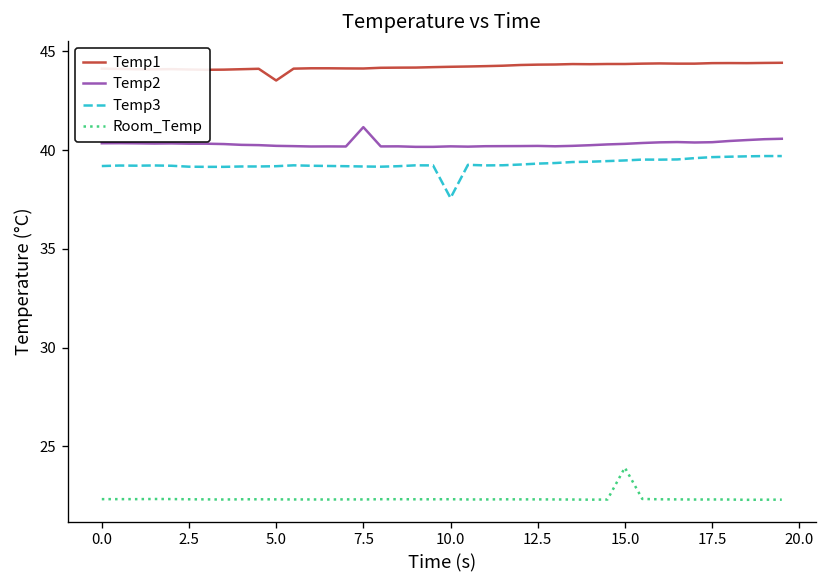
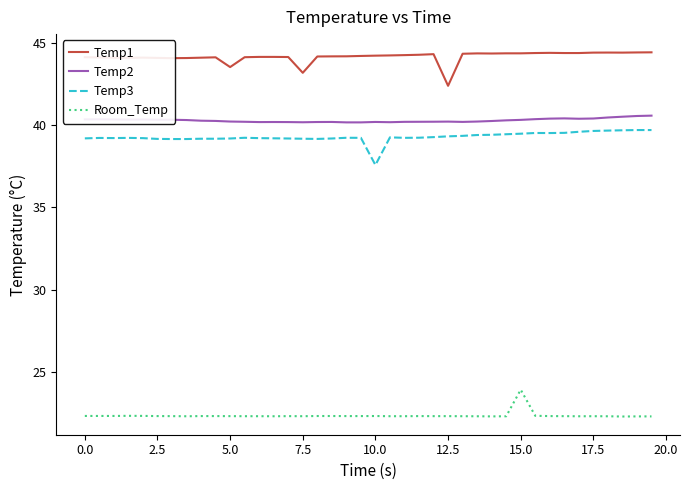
  {
    "Temp1": {
      "5.0": 43.5,
-     "7.5": 44.1,
+     "7.5": 43.2,
      "10.0": 44.2,
-     "12.5": 44.3,
+     "12.5": 42.4,
      "15.0": 44.4,
      "17.5": 44.4
    },
    "Temp2": {
      "5.0": 40.2,
-     "7.5": 41.2,
+     "7.5": 40.2,
      "10.0": 40.2,
      "12.5": 40.2,
      "15.0": 40.3,
      "17.5": 40.4
    },
    "Temp3": {
      "0.0": 39.2,
      "2.5": 39.2,
      "5.0": 39.2,
      "7.5": 39.2,
      "10.0": 37.6,
      "12.5": 39.3,
      "15.0": 39.5,
      "17.5": 39.6
    },
    "Room_Temp": {
      "0.0": 22.3,
      "2.5": 22.3,
      "5.0": 22.3,
      "7.5": 22.3,
      "10.0": 22.3,
      "12.5": 22.3,
      "15.0": 23.9,
      "17.5": 22.3
    }
  }
